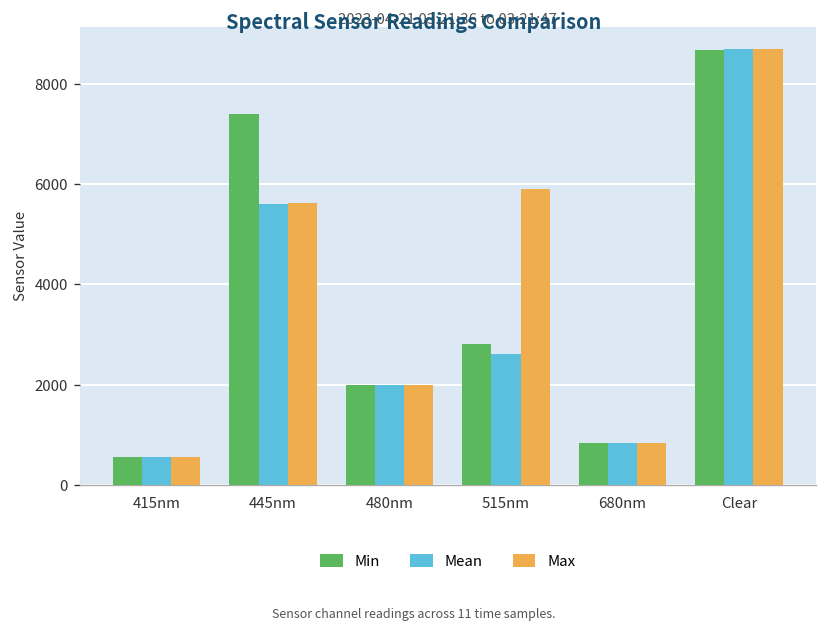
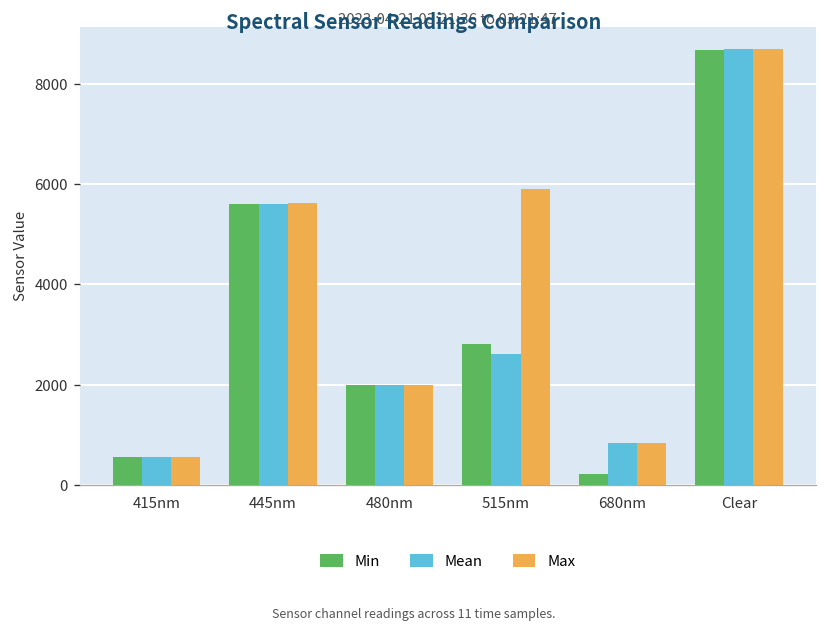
  {
    "Min": {
      "415nm": 600,
-     "445nm": 7400,
+     "445nm": 5600,
      "480nm": 2000,
      "515nm": 2800,
-     "680nm": 800,
+     "680nm": 200,
      "Clear": 8700
    },
    "Mean": {
      "415nm": 600,
      "445nm": 5600,
      "480nm": 2000,
      "515nm": 2600,
      "680nm": 800,
      "Clear": 8700
    },
    "Max": {
      "415nm": 600,
      "445nm": 5600,
      "480nm": 2000,
      "515nm": 5900,
      "680nm": 800,
      "Clear": 8700
    }
  }
